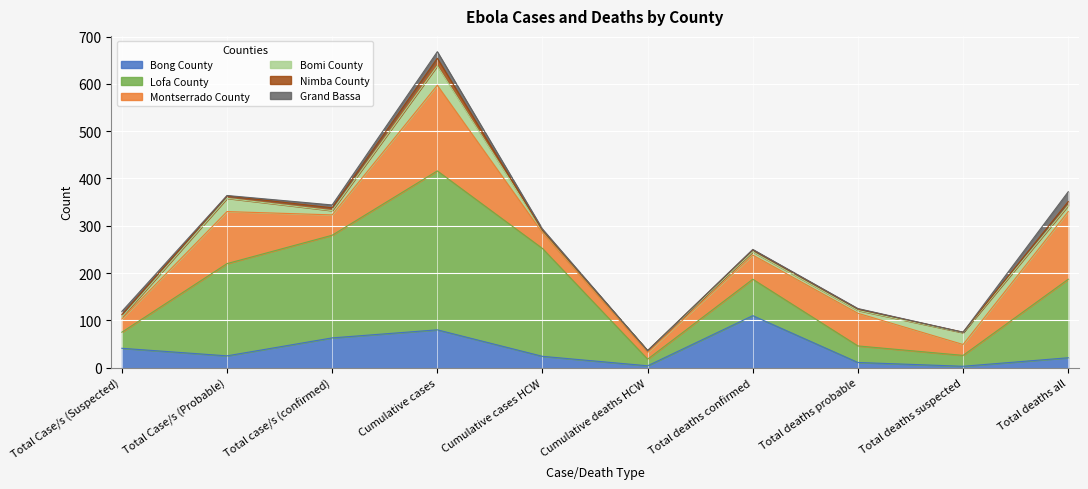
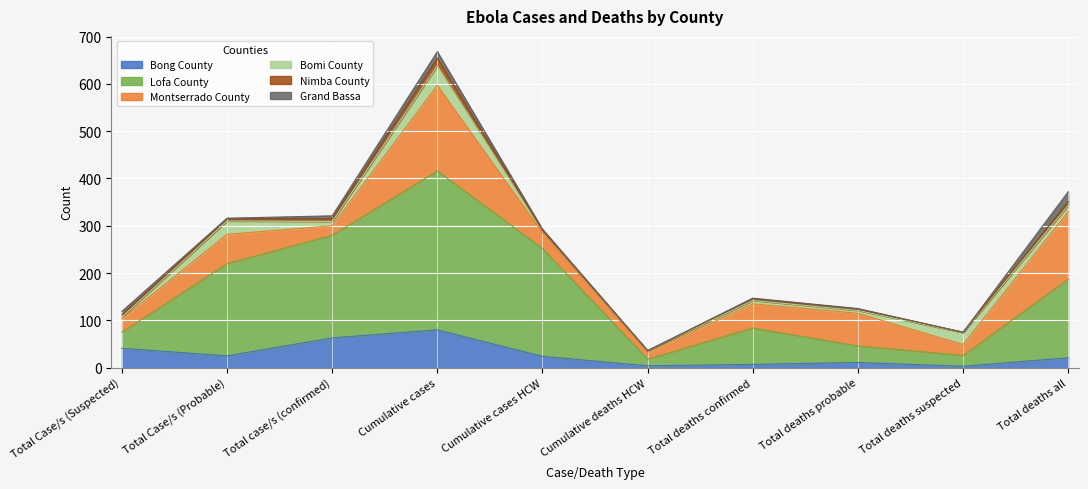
  {
    "Bong County": {
      "Total Case/s (Suspected)": 40,
      "Total Case/s (Probable)": 30,
      "Total case/s (confirmed)": 60,
      "Cumulative cases": 80,
      "Cumulative cases HCW": 20,
      "Cumulative deaths HCW": 0,
-     "Total deaths confirmed": 110,
+     "Total deaths confirmed": 10,
      "Total deaths probable": 10,
      "Total deaths suspected": 0,
      "Total deaths all": 20
    },
    "Lofa County": {
      "Total Case/s (Suspected)": 30,
      "Total Case/s (Probable)": 200,
      "Total case/s (confirmed)": 220,
      "Cumulative cases": 340,
      "Cumulative cases HCW": 230,
      "Cumulative deaths HCW": 10,
      "Total deaths confirmed": 80,
      "Total deaths probable": 40,
      "Total deaths suspected": 20,
      "Total deaths all": 170
    },
    "Montserrado County": {
-     "Total Case/s (Probable)": 110,
-     "Total case/s (confirmed)": 40,
+     "Total Case/s (Probable)": 60,
+     "Total case/s (confirmed)": 20,
      "Cumulative cases": 180,
      "Total deaths confirmed": 50,
      "Total deaths probable": 70,
      "Total deaths suspected": 20,
      "Total deaths all": 140
    },
    "Bomi County": {
      "Total case/s (confirmed)": 10,
      "Cumulative cases": 40,
      "Total deaths all": 10
    },
    "Nimba County": {
      "Total case/s (confirmed)": 10,
      "Cumulative cases": 20,
      "Total deaths all": 10
    },
    "Grand Bassa": {
      "Total Case/s (Suspected)": 10,
      "Total case/s (confirmed)": 10,
      "Cumulative cases": 10,
      "Total deaths all": 20
    }
  }
